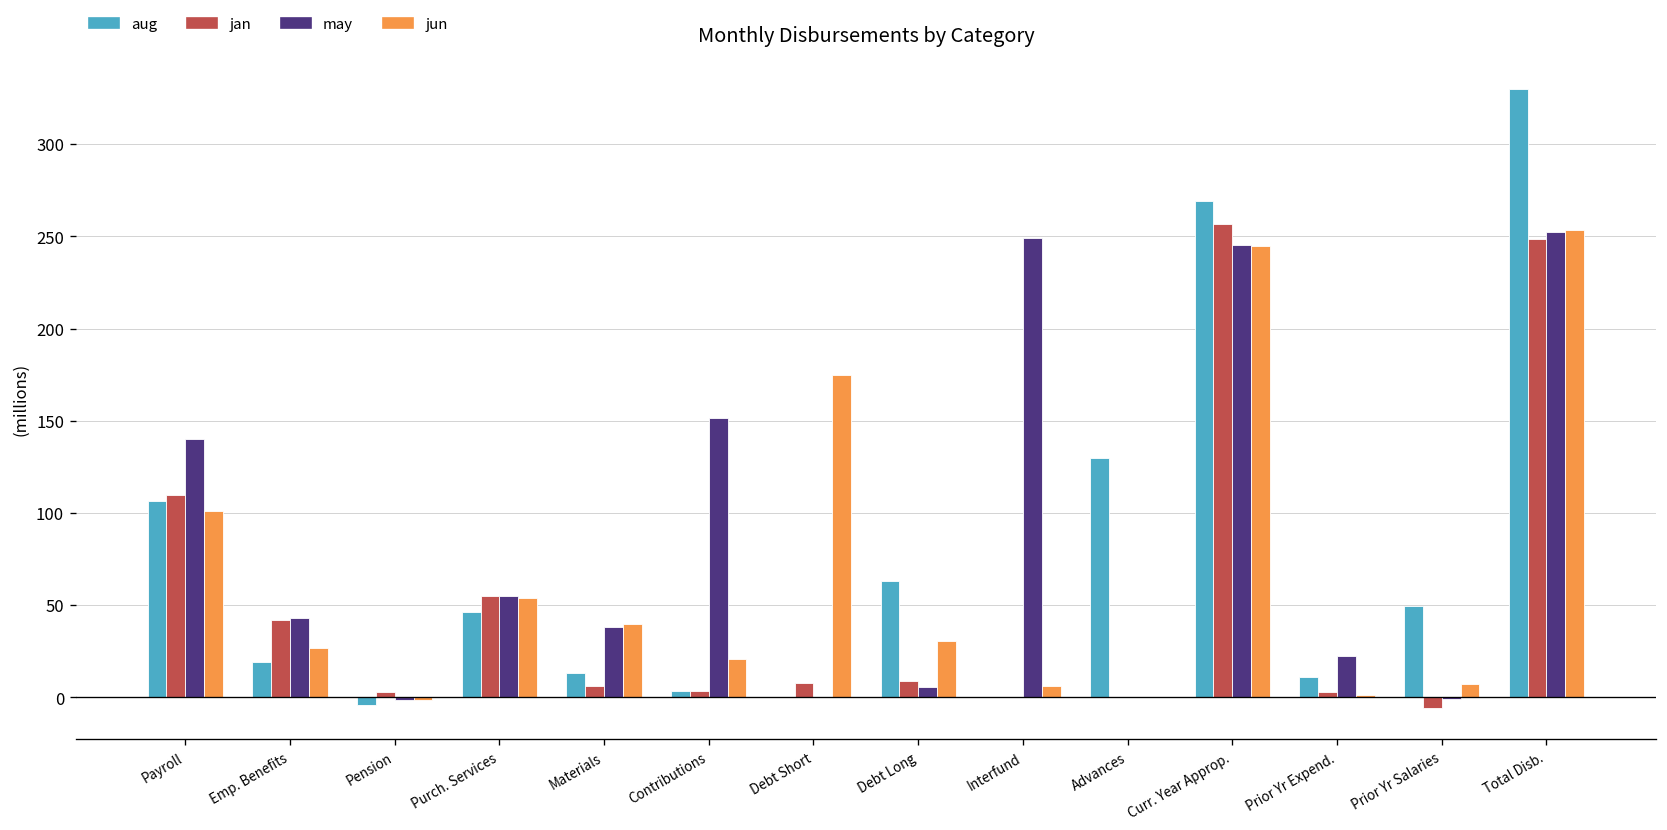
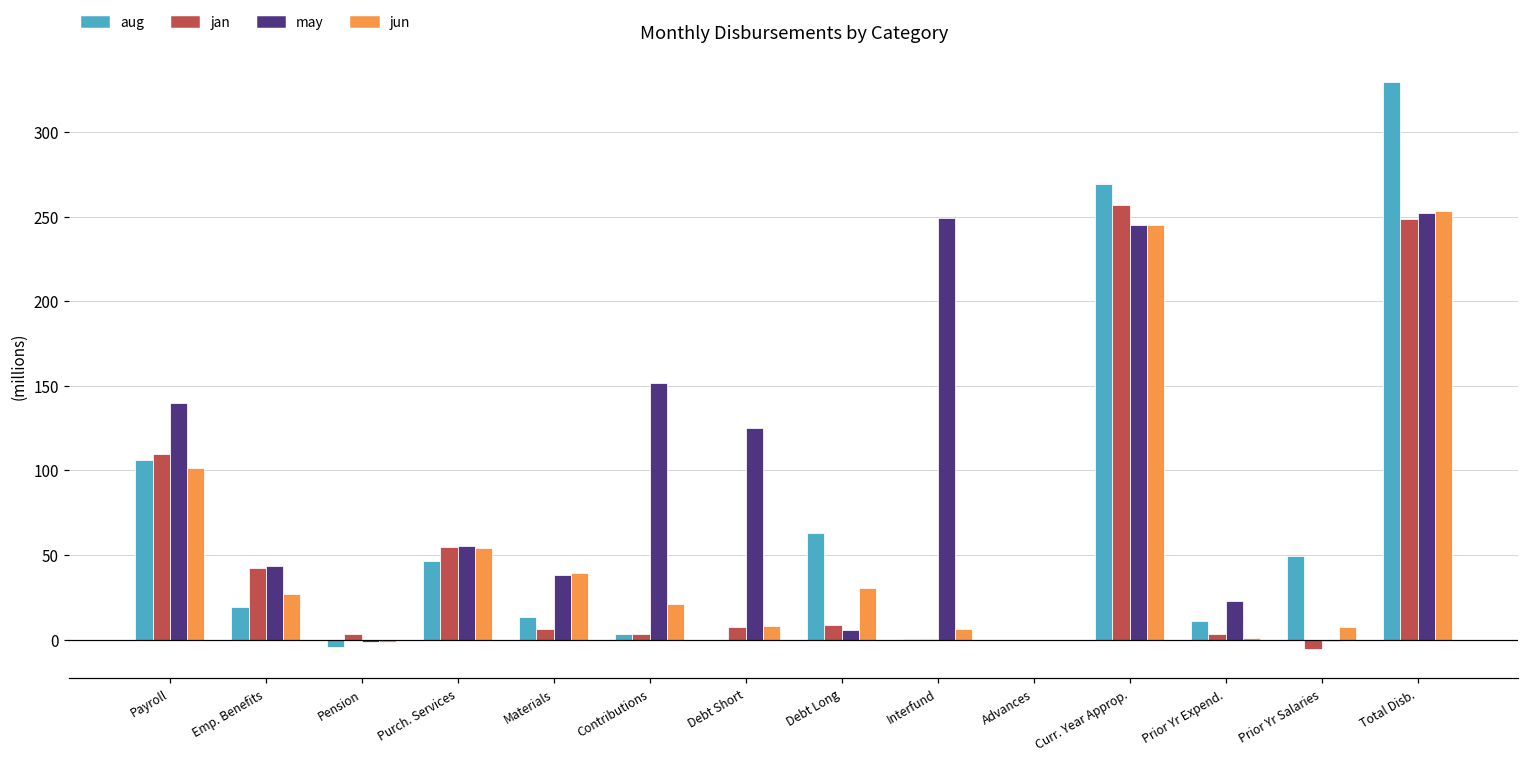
  {
    "aug": {
      "Payroll": 106,
      "Emp. Benefits": 19,
      "Pension": -4,
      "Purch. Services": 46,
      "Materials": 14,
      "Contributions": 3,
      "Debt Short": 0,
      "Debt Long": 63,
-     "Advances": 130,
+     "Advances": 0,
      "Curr. Year Approp.": 269,
      "Prior Yr Expend.": 11,
      "Prior Yr Salaries": 50,
      "Total Disb.": 330
    },
    "jan": {
      "Payroll": 110,
      "Emp. Benefits": 42,
      "Pension": 3,
      "Purch. Services": 55,
      "Materials": 6,
      "Contributions": 4,
      "Debt Short": 8,
      "Debt Long": 9,
      "Advances": 0,
      "Curr. Year Approp.": 257,
      "Prior Yr Expend.": 3,
      "Prior Yr Salaries": -6,
      "Total Disb.": 249
    },
    "may": {
      "Payroll": 140,
      "Emp. Benefits": 43,
      "Purch. Services": 55,
      "Materials": 38,
      "Contributions": 152,
-     "Debt Short": 0,
+     "Debt Short": 125,
      "Debt Long": 6,
      "Interfund": 249,
      "Advances": 0,
      "Curr. Year Approp.": 245,
      "Prior Yr Expend.": 23,
      "Total Disb.": 252
    },
    "jun": {
      "Payroll": 101,
      "Emp. Benefits": 27,
      "Purch. Services": 54,
      "Materials": 40,
      "Contributions": 21,
-     "Debt Short": 175,
+     "Debt Short": 8,
      "Debt Long": 31,
      "Interfund": 6,
      "Advances": 0,
      "Curr. Year Approp.": 245,
      "Prior Yr Salaries": 7,
      "Total Disb.": 254
    }
  }
